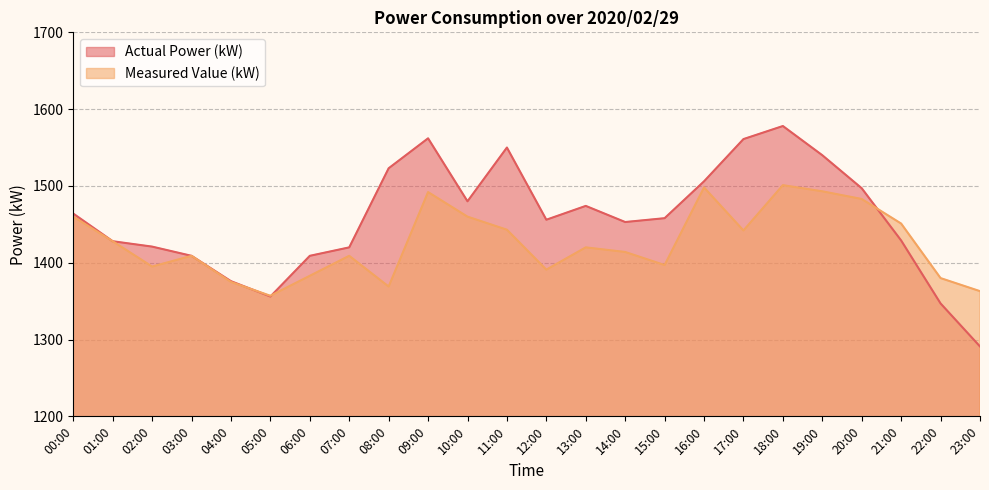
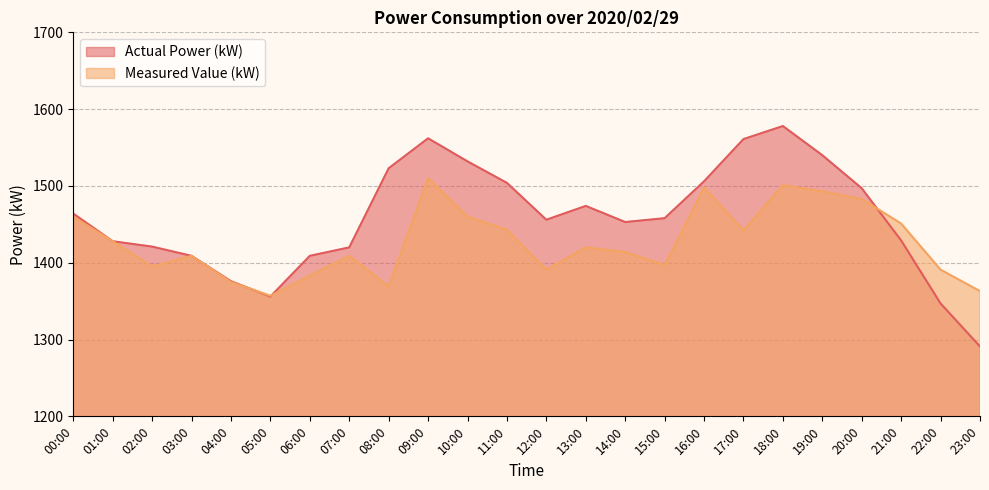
  {
    "Actual Power (kW)": {
      "00:00": 1460,
      "02:00": 1420,
      "06:00": 1410,
      "07:00": 1420,
      "08:00": 1520,
      "09:00": 1560,
-     "10:00": 1480,
-     "11:00": 1550,
+     "10:00": 1530,
+     "11:00": 1500,
      "12:00": 1460,
      "13:00": 1470,
      "14:00": 1450,
      "15:00": 1460,
      "16:00": 1510,
      "17:00": 1560,
      "18:00": 1580,
      "19:00": 1540,
      "20:00": 1500,
      "21:00": 1430,
      "22:00": 1350,
      "23:00": 1290
    },
    "Measured Value (kW)": {
      "00:00": 1460,
      "02:00": 1400,
      "06:00": 1380,
      "07:00": 1410,
      "08:00": 1370,
-     "09:00": 1490,
+     "09:00": 1510,
      "10:00": 1460,
      "11:00": 1440,
      "12:00": 1390,
      "13:00": 1420,
      "14:00": 1410,
      "15:00": 1400,
      "16:00": 1500,
      "17:00": 1440,
      "18:00": 1500,
      "19:00": 1490,
      "20:00": 1480,
      "21:00": 1450,
-     "22:00": 1380,
+     "22:00": 1390,
      "23:00": 1360
    }
  }
